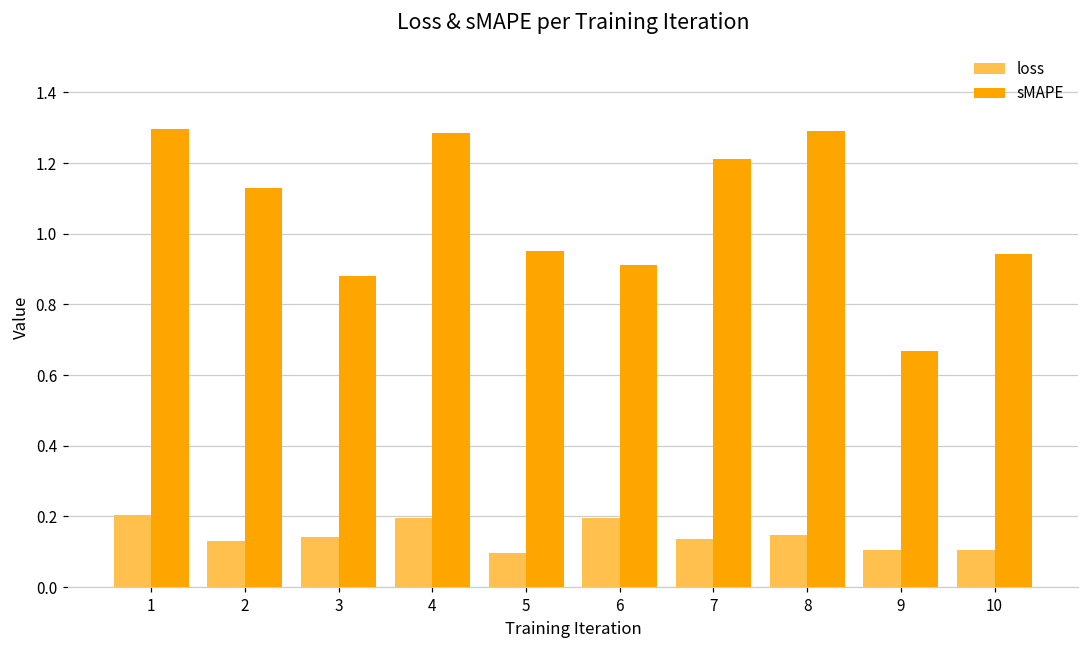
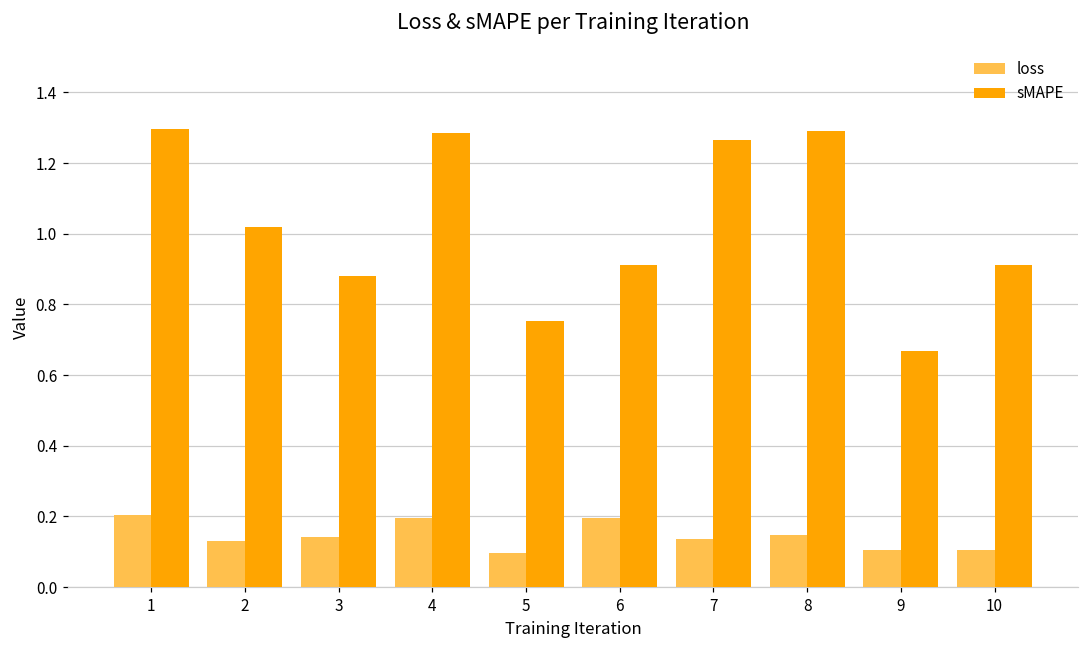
  {
    "loss": {
      "1": 0.20,
      "2": 0.13,
      "3": 0.14,
      "4": 0.20,
      "5": 0.10,
      "6": 0.20,
      "7": 0.14,
      "8": 0.15,
      "9": 0.11,
      "10": 0.11
    },
    "sMAPE": {
      "1": 1.30,
-     "2": 1.13,
+     "2": 1.02,
      "3": 0.88,
      "4": 1.28,
-     "5": 0.95,
+     "5": 0.75,
      "6": 0.91,
-     "7": 1.21,
+     "7": 1.27,
      "8": 1.29,
      "9": 0.67,
-     "10": 0.94
+     "10": 0.91
    }
  }
